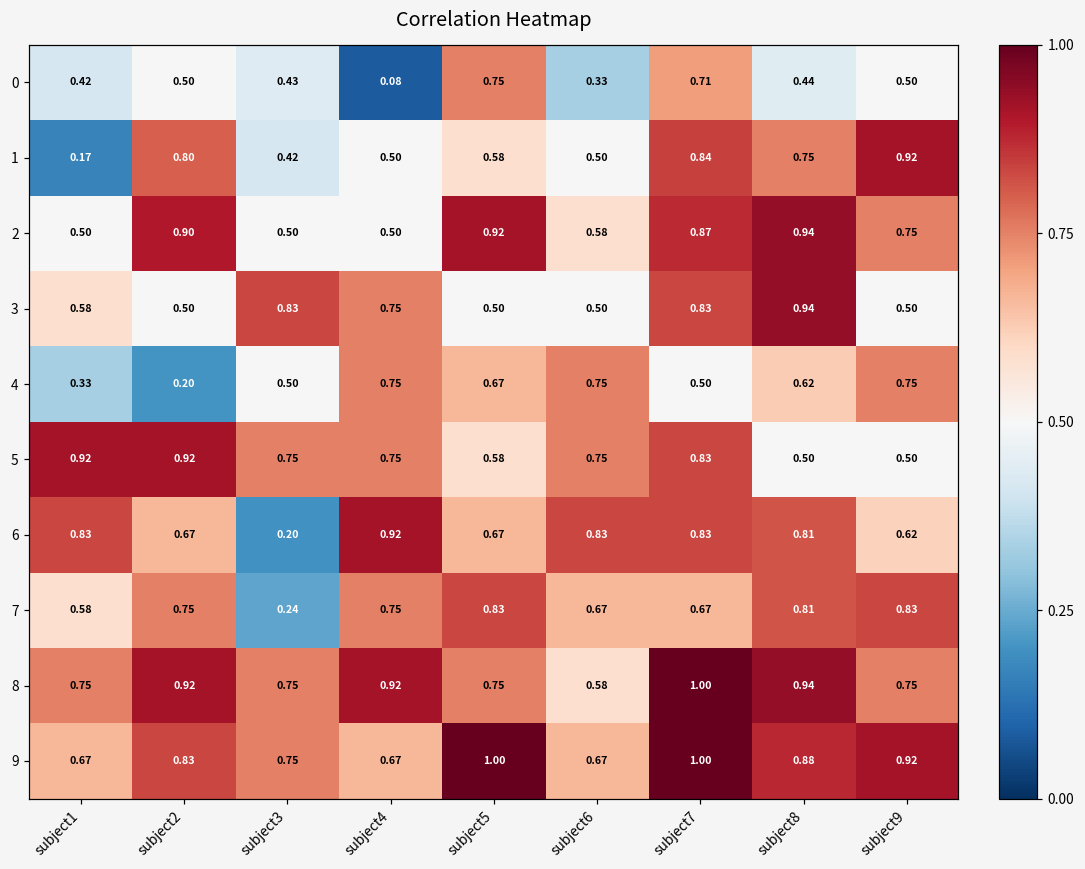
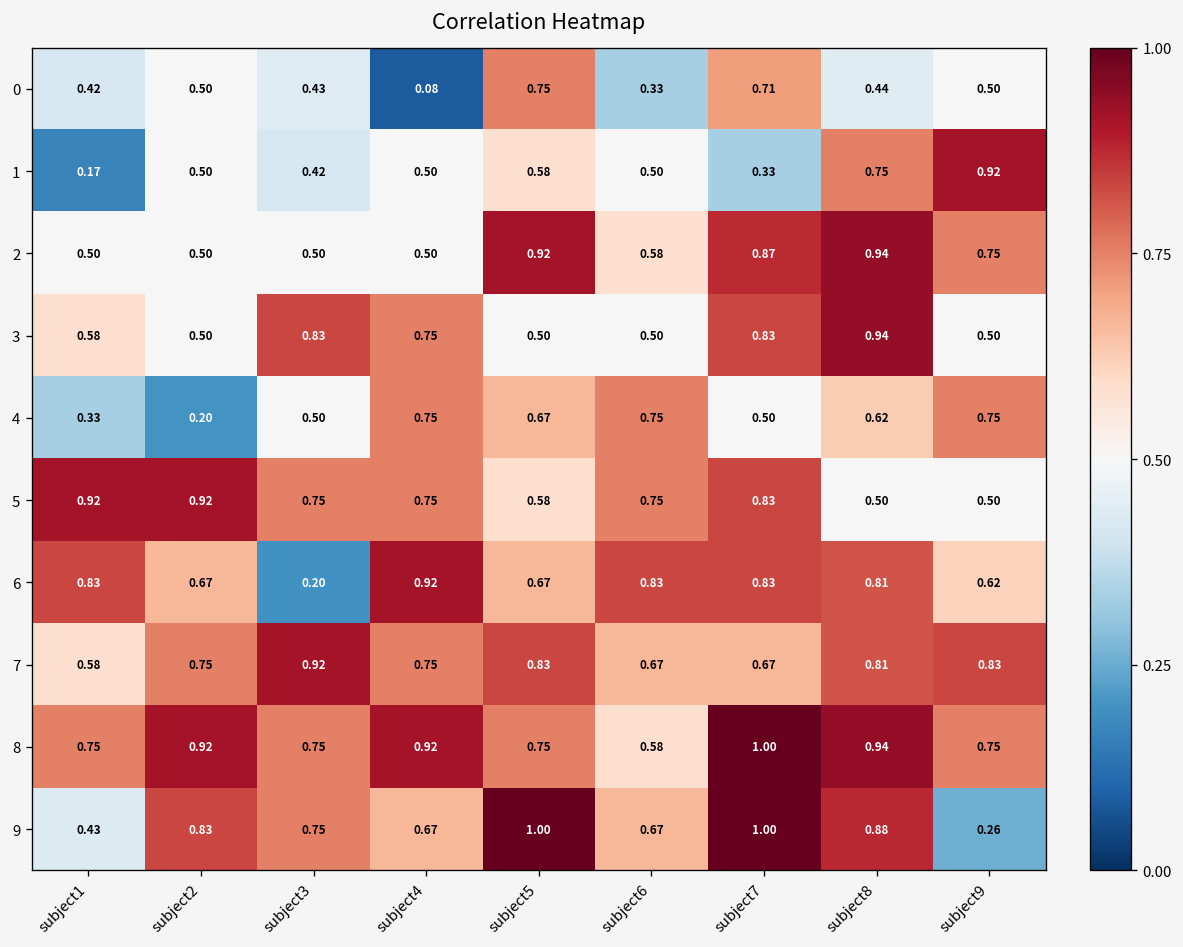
  {
    "0": {
      "subject1": 0.42,
      "subject2": 0.50,
      "subject3": 0.43,
      "subject4": 0.08,
      "subject5": 0.75,
      "subject6": 0.33,
      "subject7": 0.71,
      "subject8": 0.44,
      "subject9": 0.50
    },
    "1": {
      "subject1": 0.17,
-     "subject2": 0.80,
+     "subject2": 0.50,
      "subject3": 0.42,
      "subject4": 0.50,
      "subject5": 0.58,
      "subject6": 0.50,
-     "subject7": 0.84,
+     "subject7": 0.33,
      "subject8": 0.75,
      "subject9": 0.92
    },
    "2": {
      "subject1": 0.50,
-     "subject2": 0.90,
+     "subject2": 0.50,
      "subject3": 0.50,
      "subject4": 0.50,
      "subject5": 0.92,
      "subject6": 0.58,
      "subject7": 0.87,
      "subject8": 0.94,
      "subject9": 0.75
    },
    "3": {
      "subject1": 0.58,
      "subject2": 0.50,
      "subject3": 0.83,
      "subject4": 0.75,
      "subject5": 0.50,
      "subject6": 0.50,
      "subject7": 0.83,
      "subject8": 0.94,
      "subject9": 0.50
    },
    "4": {
      "subject1": 0.33,
      "subject2": 0.20,
      "subject3": 0.50,
      "subject4": 0.75,
      "subject5": 0.67,
      "subject6": 0.75,
      "subject7": 0.50,
      "subject8": 0.62,
      "subject9": 0.75
    },
    "5": {
      "subject1": 0.92,
      "subject2": 0.92,
      "subject3": 0.75,
      "subject4": 0.75,
      "subject5": 0.58,
      "subject6": 0.75,
      "subject7": 0.83,
      "subject8": 0.50,
      "subject9": 0.50
    },
    "6": {
      "subject1": 0.83,
      "subject2": 0.67,
      "subject3": 0.20,
      "subject4": 0.92,
      "subject5": 0.67,
      "subject6": 0.83,
      "subject7": 0.83,
      "subject8": 0.81,
      "subject9": 0.62
    },
    "7": {
      "subject1": 0.58,
      "subject2": 0.75,
-     "subject3": 0.24,
+     "subject3": 0.92,
      "subject4": 0.75,
      "subject5": 0.83,
      "subject6": 0.67,
      "subject7": 0.67,
      "subject8": 0.81,
      "subject9": 0.83
    },
    "8": {
      "subject1": 0.75,
      "subject2": 0.92,
      "subject3": 0.75,
      "subject4": 0.92,
      "subject5": 0.75,
      "subject6": 0.58,
      "subject7": 1.00,
      "subject8": 0.94,
      "subject9": 0.75
    },
    "9": {
-     "subject1": 0.67,
+     "subject1": 0.43,
      "subject2": 0.83,
      "subject3": 0.75,
      "subject4": 0.67,
      "subject5": 1.00,
      "subject6": 0.67,
      "subject7": 1.00,
      "subject8": 0.88,
-     "subject9": 0.92
+     "subject9": 0.26
    }
  }
